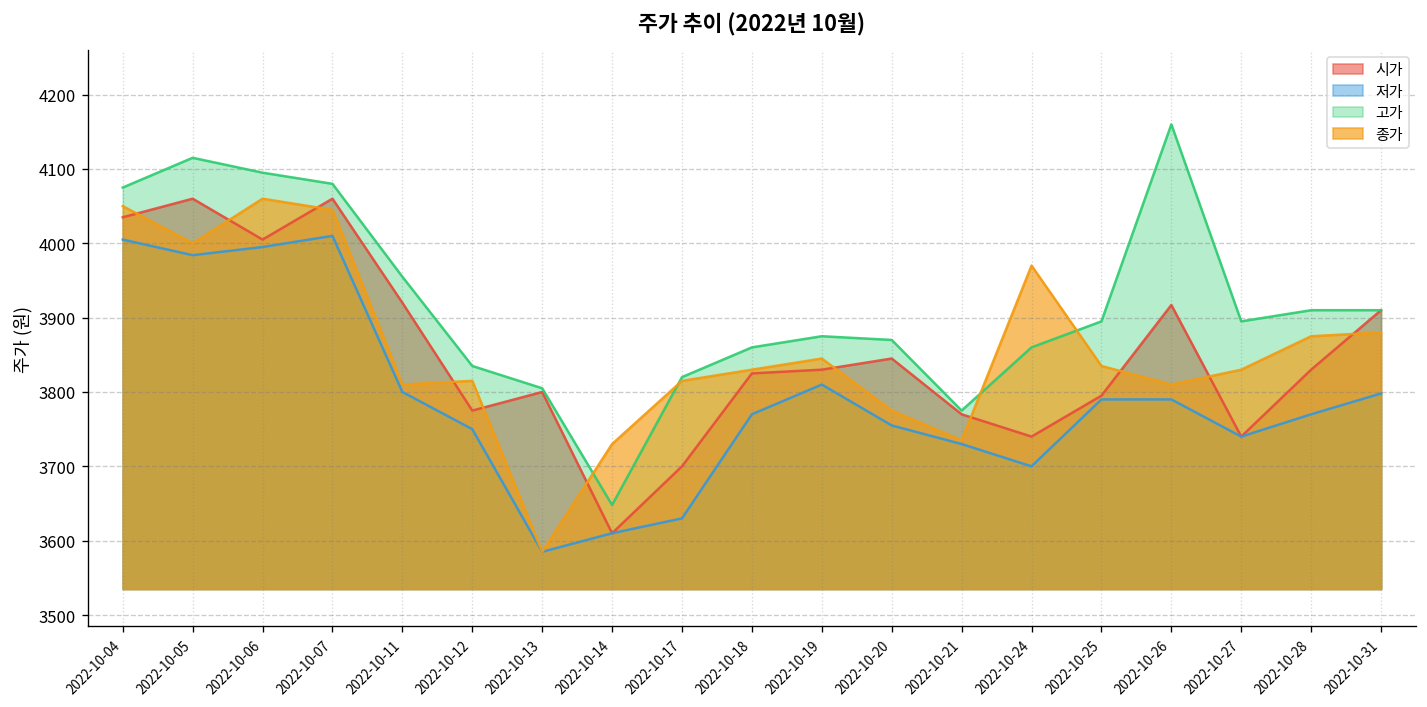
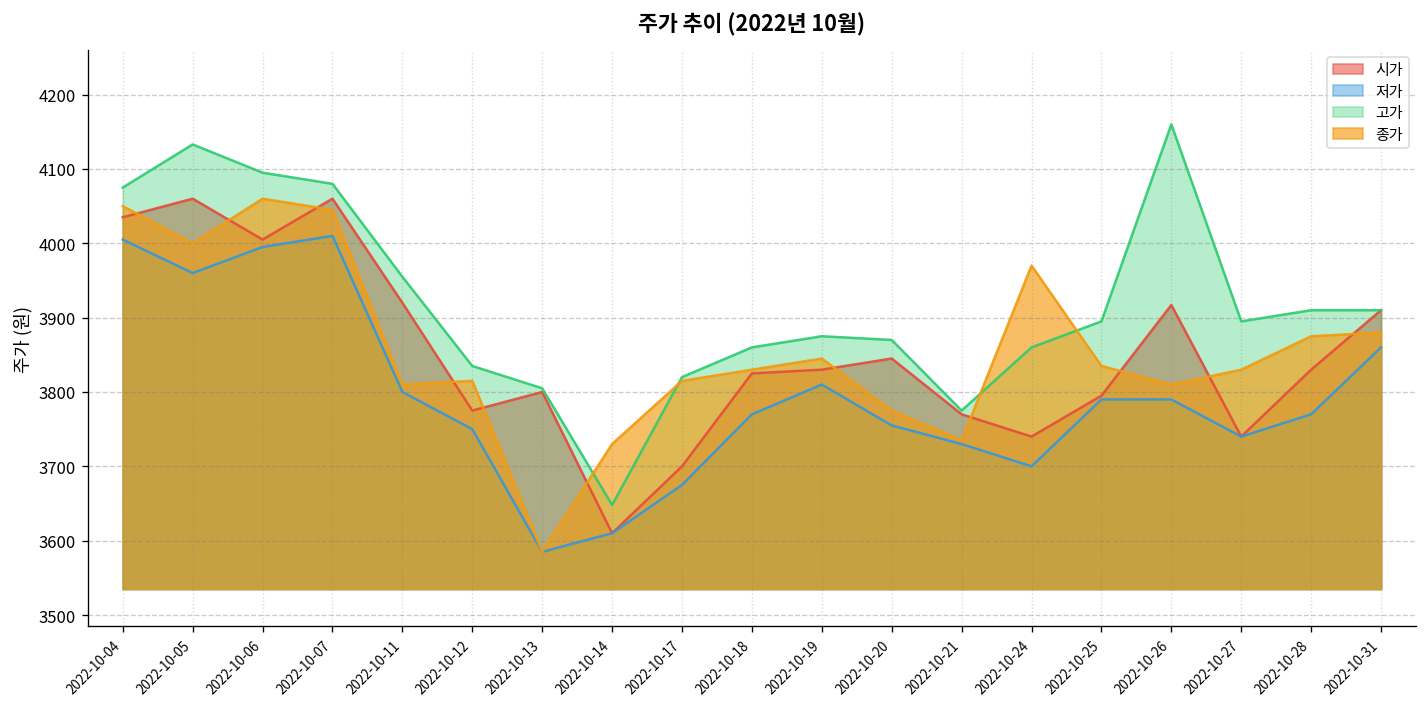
  {
    "시가": {
      "2022-10-04": 4040,
      "2022-10-05": 4060,
      "2022-10-06": 4010,
      "2022-10-07": 4060,
      "2022-10-11": 3920,
      "2022-10-12": 3780,
      "2022-10-13": 3800,
      "2022-10-17": 3700,
      "2022-10-18": 3830,
      "2022-10-19": 3830,
      "2022-10-20": 3850,
      "2022-10-21": 3770,
      "2022-10-24": 3740,
      "2022-10-25": 3800,
      "2022-10-26": 3920,
      "2022-10-28": 3830
    },
    "저가": {
      "2022-10-04": 4010,
-     "2022-10-05": 3980,
+     "2022-10-05": 3960,
      "2022-10-06": 4000,
      "2022-10-07": 4010,
      "2022-10-11": 3800,
      "2022-10-12": 3750,
-     "2022-10-17": 3630,
+     "2022-10-17": 3680,
      "2022-10-18": 3770,
      "2022-10-19": 3810,
      "2022-10-20": 3760,
      "2022-10-21": 3730,
      "2022-10-24": 3700,
      "2022-10-25": 3790,
      "2022-10-26": 3790,
      "2022-10-28": 3770,
-     "2022-10-31": 3800
+     "2022-10-31": 3860
    },
    "고가": {
      "2022-10-04": 4080,
-     "2022-10-05": 4120,
+     "2022-10-05": 4130,
      "2022-10-06": 4100,
      "2022-10-07": 4080,
      "2022-10-11": 3960,
      "2022-10-12": 3840,
      "2022-10-13": 3810,
      "2022-10-14": 3650,
      "2022-10-17": 3820,
      "2022-10-18": 3860,
      "2022-10-19": 3880,
      "2022-10-20": 3870,
      "2022-10-21": 3780,
      "2022-10-24": 3860,
      "2022-10-25": 3900,
      "2022-10-26": 4160,
      "2022-10-27": 3900,
      "2022-10-28": 3910
    },
    "종가": {
      "2022-10-04": 4050,
      "2022-10-05": 4000,
      "2022-10-06": 4060,
      "2022-10-07": 4050,
      "2022-10-11": 3810,
      "2022-10-12": 3820,
      "2022-10-14": 3730,
      "2022-10-17": 3820,
      "2022-10-18": 3830,
      "2022-10-19": 3850,
      "2022-10-20": 3780,
      "2022-10-21": 3740,
      "2022-10-24": 3970,
      "2022-10-25": 3840,
      "2022-10-26": 3810,
      "2022-10-27": 3830,
      "2022-10-28": 3880,
      "2022-10-31": 3880
    }
  }
